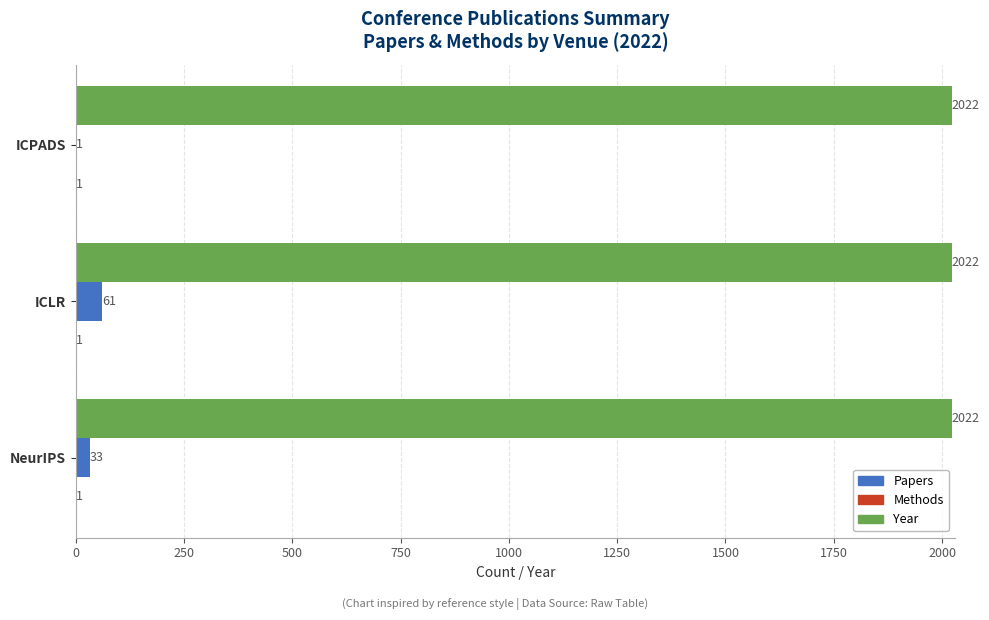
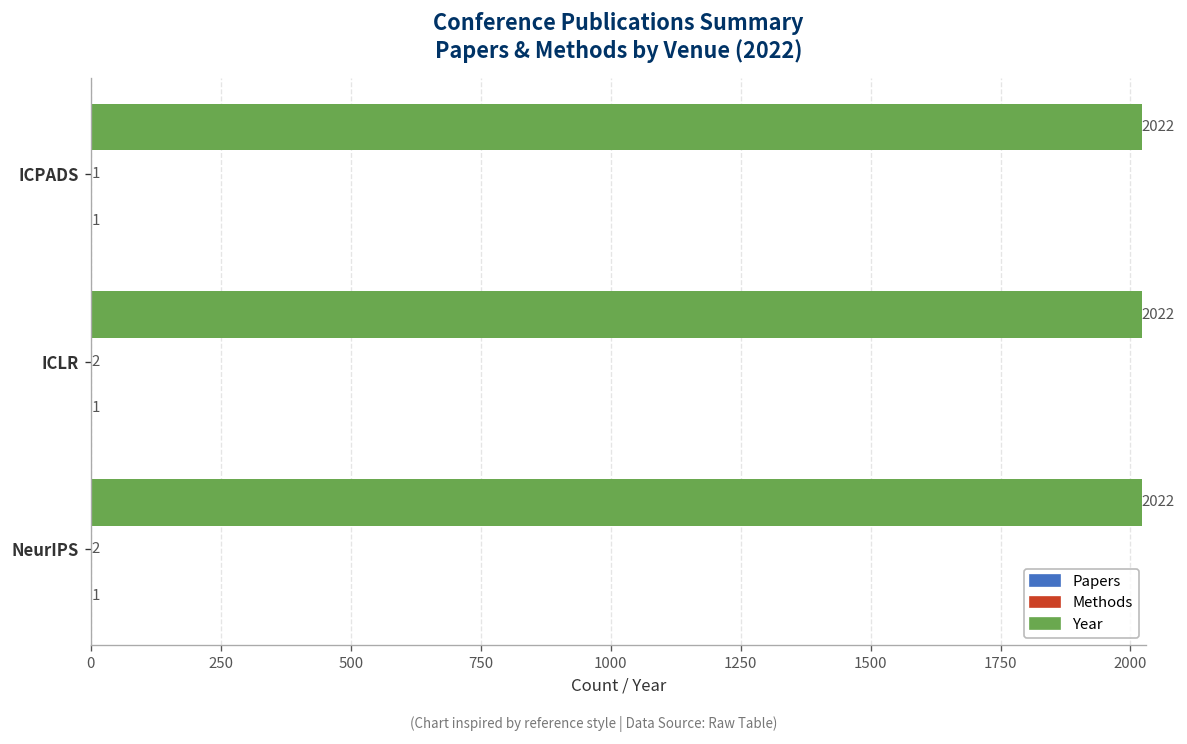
  {
    "Year": {
      "ICPADS": 2022,
      "ICLR": 2022,
      "NeurIPS": 2022
    },
    "Papers": {
      "ICPADS": 1,
-     "ICLR": 61,
-     "NeurIPS": 33
+     "ICLR": 2,
+     "NeurIPS": 2
    },
    "Methods": {
      "ICPADS": 1,
      "ICLR": 1,
      "NeurIPS": 1
    }
  }
